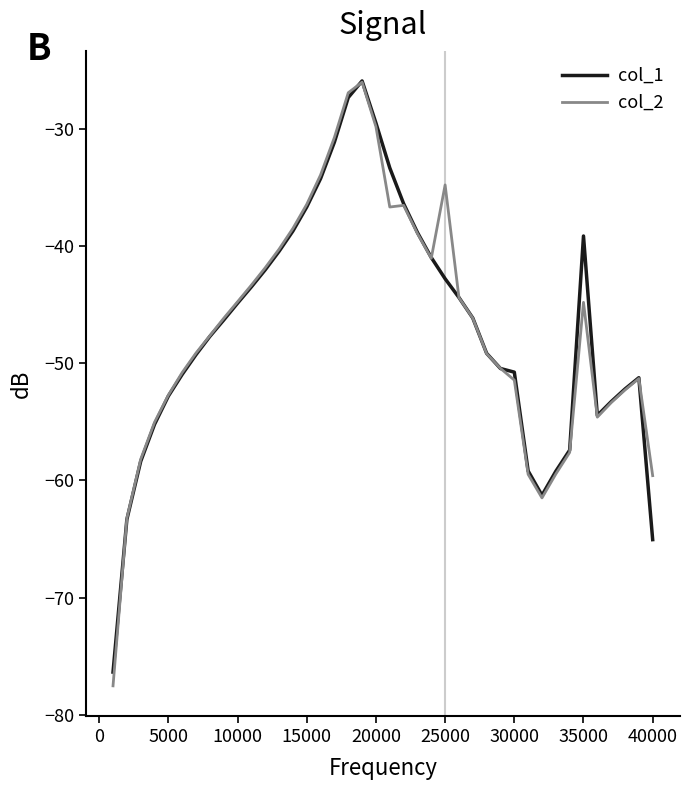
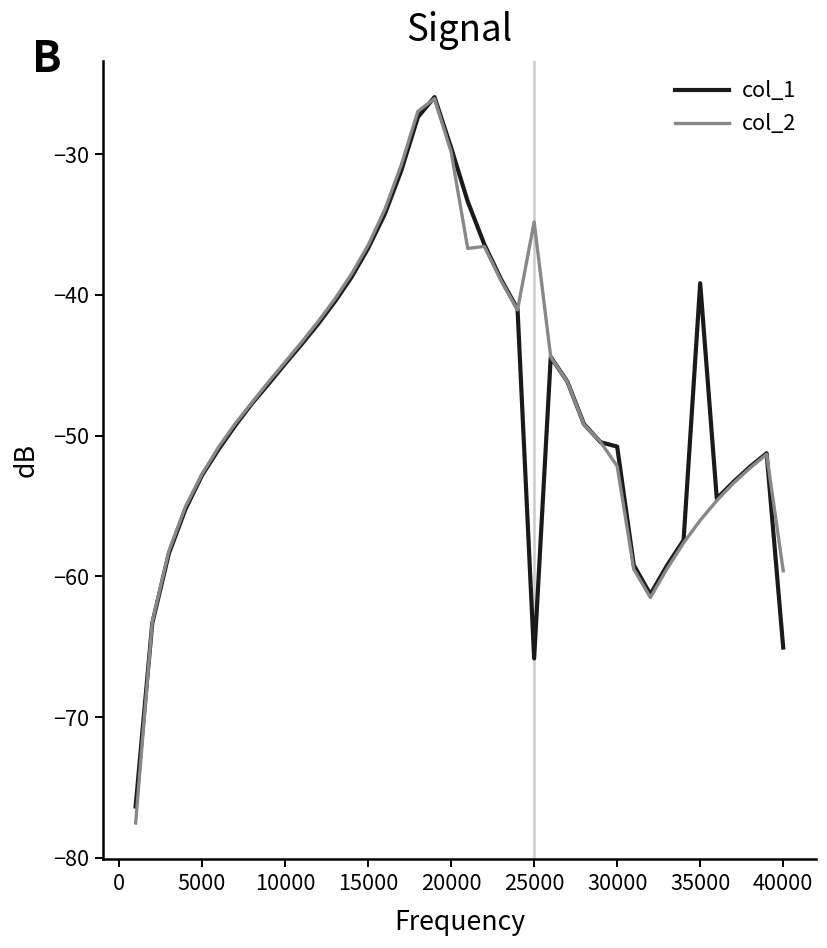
  {
    "col_1": {
      "15000": -36.7,
      "20000": -29.5,
-     "25000": -42.8,
+     "25000": -65.8,
      "30000": -50.8,
      "35000": -39.2,
      "40000": -65.1
    },
    "col_2": {
      "15000": -36.5,
      "20000": -29.8,
      "25000": -34.8,
-     "30000": -51.5,
-     "35000": -44.8,
+     "30000": -52.2,
+     "35000": -56.0,
      "40000": -59.6
    }
  }
